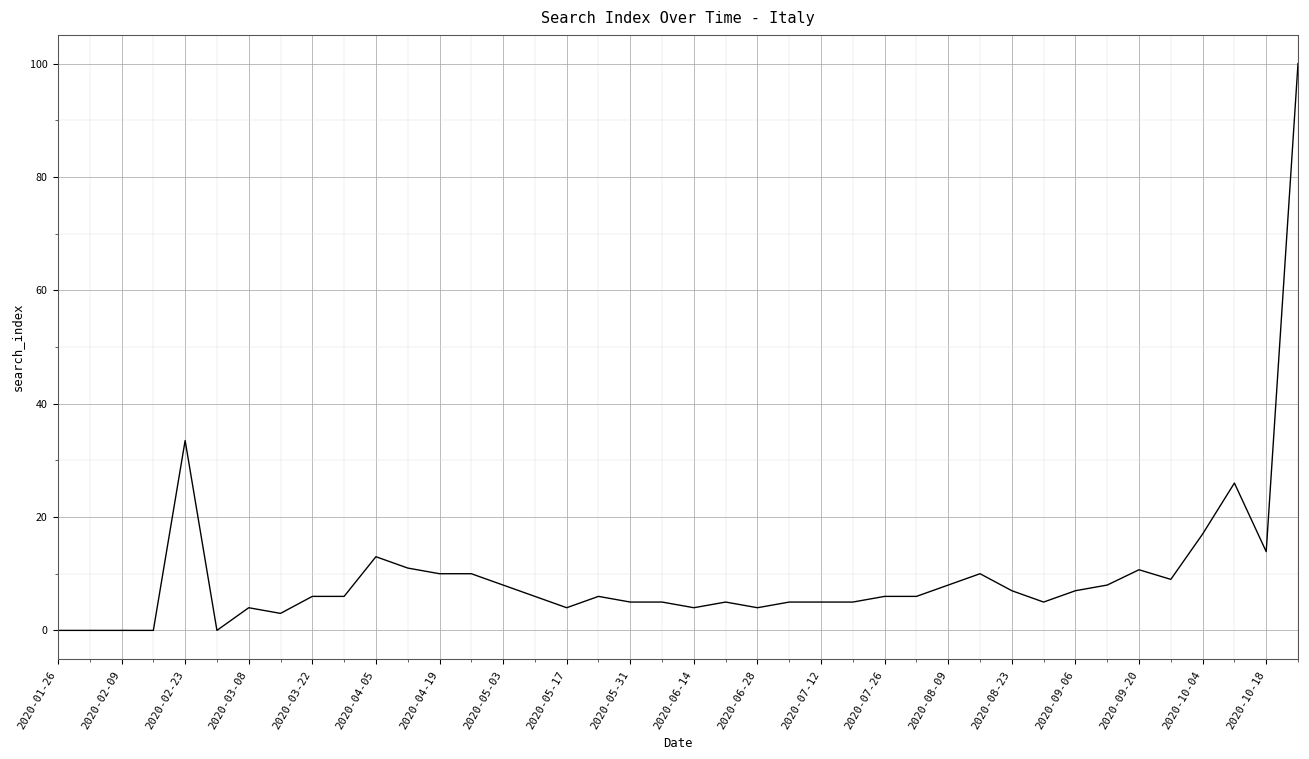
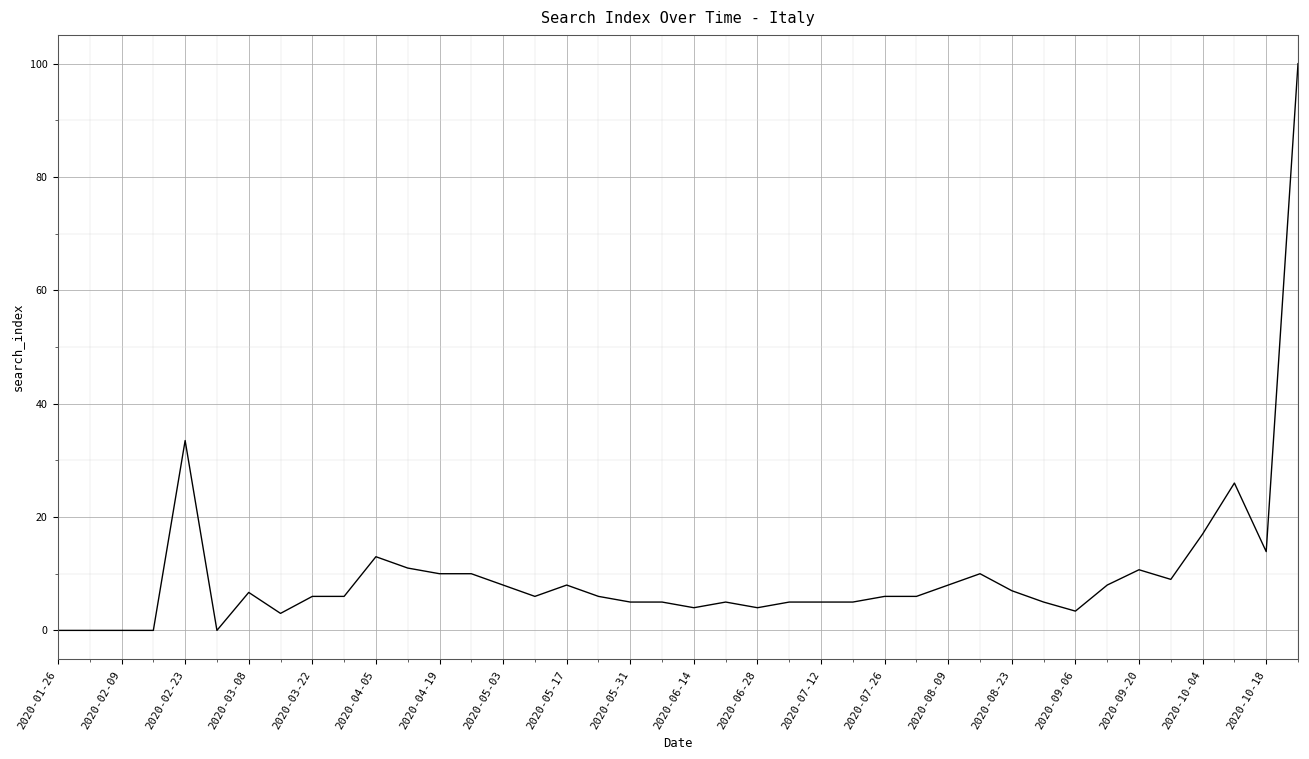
  {
    "2020-01-26": 0,
    "2020-02-09": 0,
    "2020-02-23": 34,
-   "2020-03-08": 4,
+   "2020-03-08": 7,
    "2020-03-22": 6,
    "2020-04-05": 13,
    "2020-04-19": 10,
    "2020-05-03": 8,
-   "2020-05-17": 4,
+   "2020-05-17": 8,
    "2020-05-31": 5,
    "2020-06-14": 4,
    "2020-06-28": 4,
    "2020-07-12": 5,
    "2020-07-26": 6,
    "2020-08-09": 8,
    "2020-08-23": 7,
-   "2020-09-06": 7,
+   "2020-09-06": 3,
    "2020-09-20": 11,
    "2020-10-04": 17,
    "2020-10-18": 14
  }
